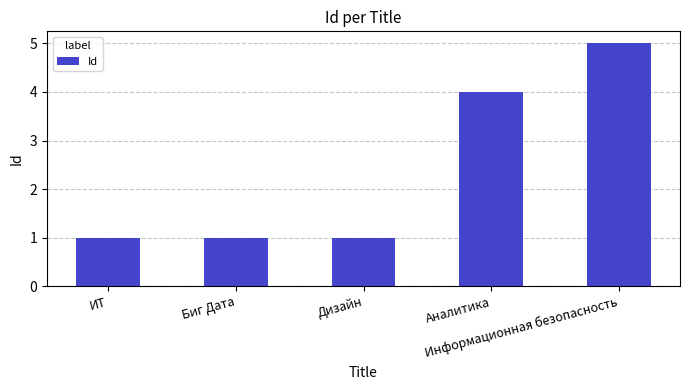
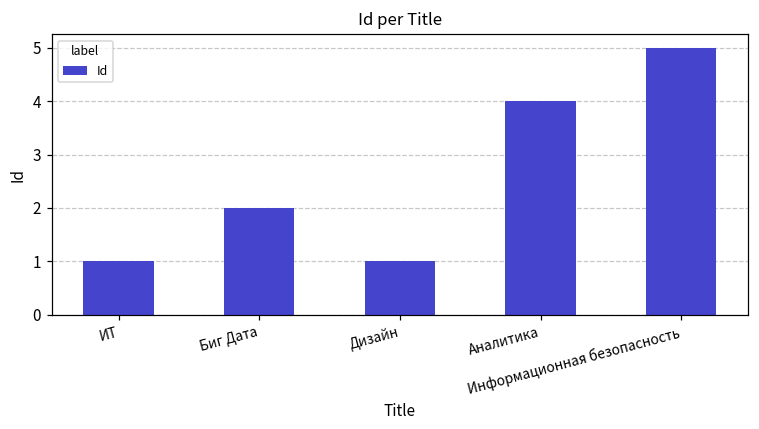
  {
    "ИТ": 1,
-   "Биг Дата": 1,
+   "Биг Дата": 2,
    "Дизайн": 1,
    "Аналитика": 4,
    "Информационная безопасность": 5
  }
